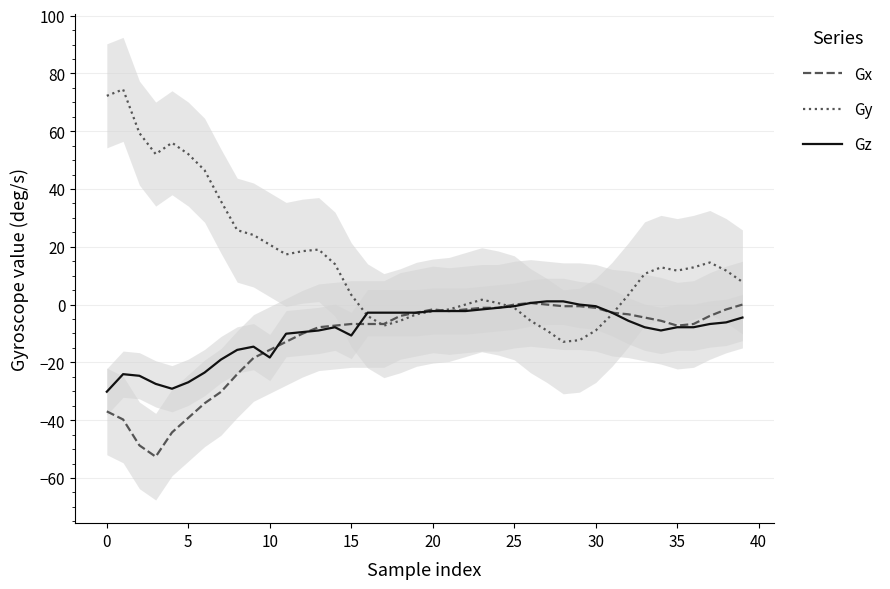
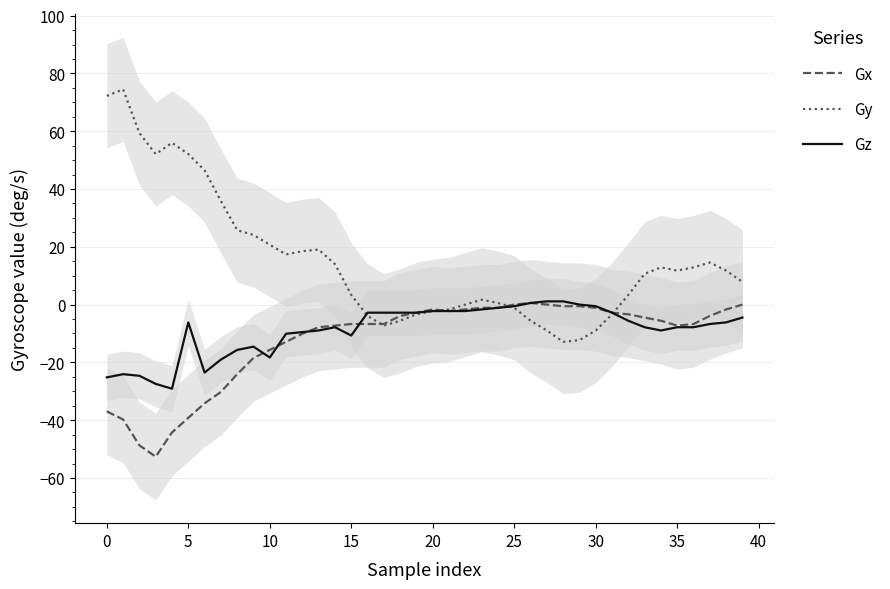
  {
    "Gz": {
-     "0": -30,
-     "5": -27,
+     "0": -25,
+     "5": -6,
      "10": -18,
      "15": -11
    }
  }
